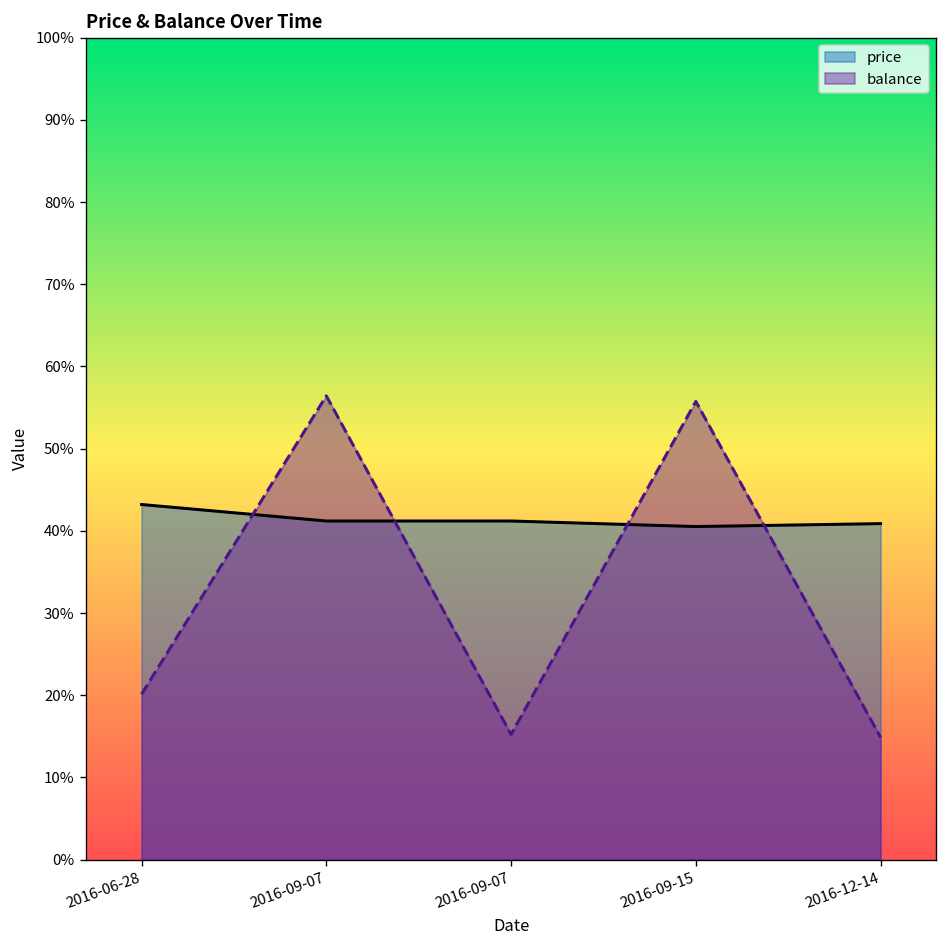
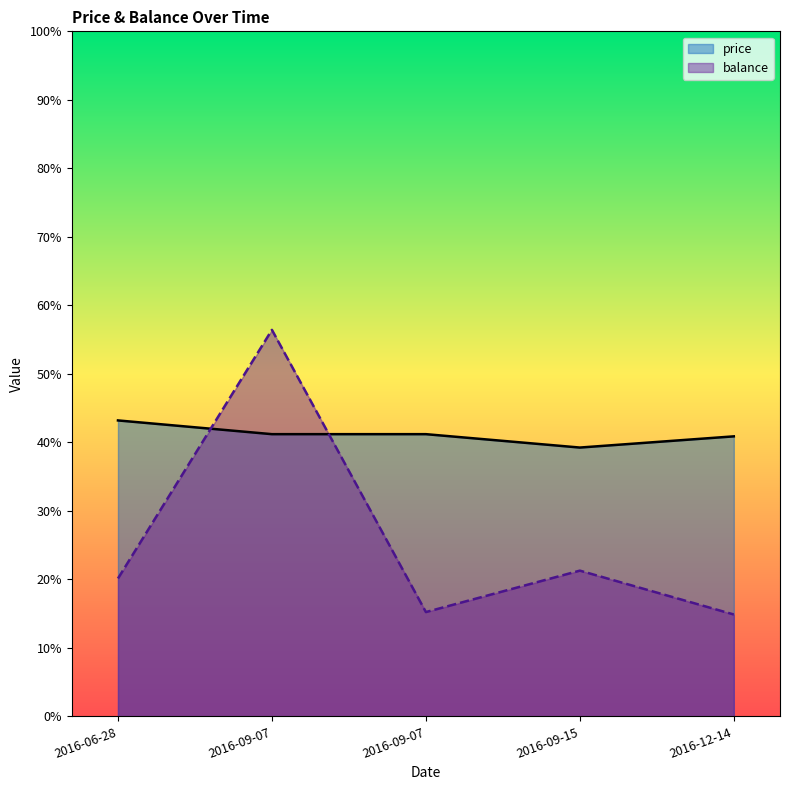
  {
    "price": {
      "2016-06-28": "43%",
-     "2016-09-15": "41%",
+     "2016-09-15": "39%",
      "2016-12-14": "41%"
    },
    "balance": {
      "2016-06-28": "20%",
-     "2016-09-15": "56%",
+     "2016-09-15": "21%",
      "2016-12-14": "15%"
    }
  }
